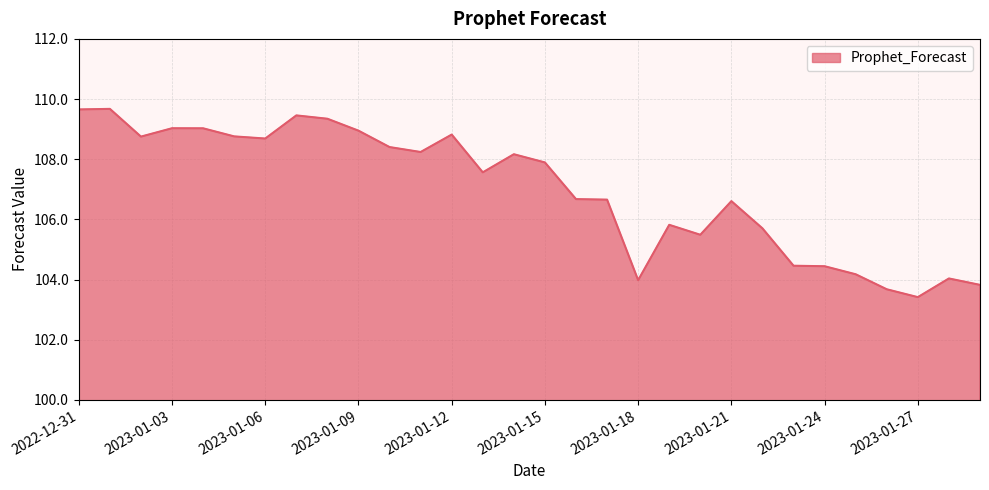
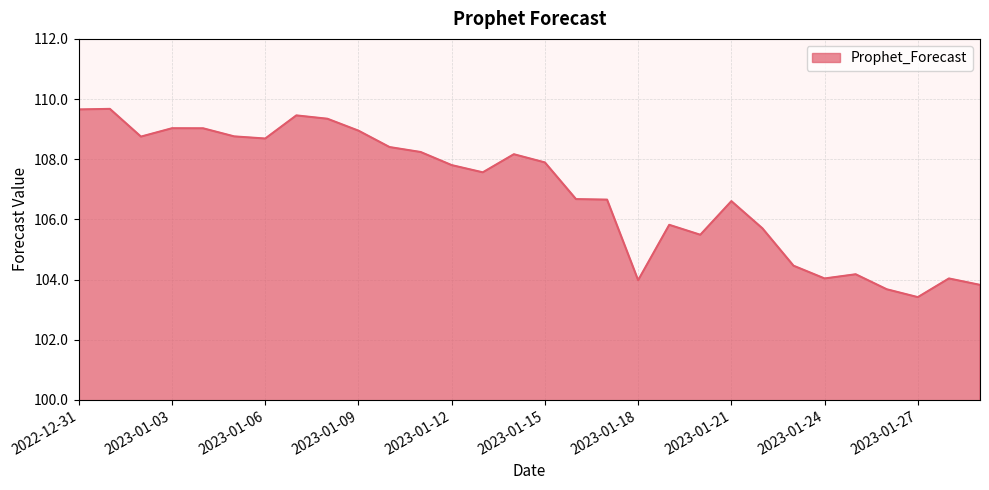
  {
    "2022-12-31": 109.7,
    "2023-01-03": 109.0,
    "2023-01-06": 108.7,
    "2023-01-09": 108.9,
-   "2023-01-12": 108.8,
+   "2023-01-12": 107.8,
    "2023-01-15": 107.9,
    "2023-01-18": 104.0,
    "2023-01-21": 106.6,
-   "2023-01-24": 104.4,
+   "2023-01-24": 104.0,
    "2023-01-27": 103.4
  }
